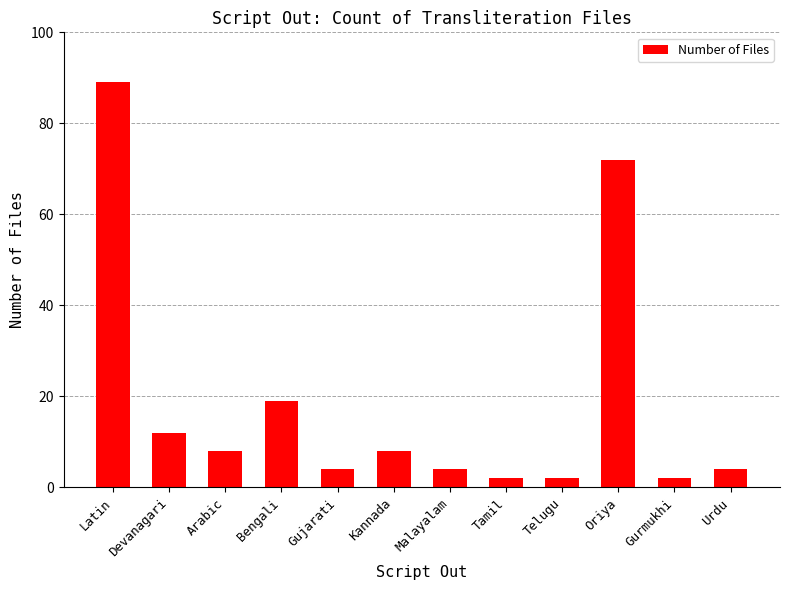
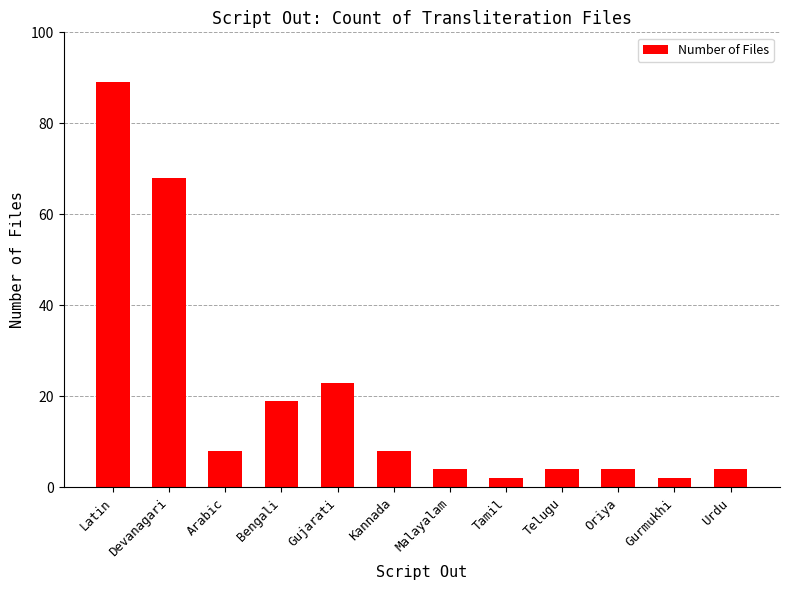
  {
    "Latin": 89,
-   "Devanagari": 12,
+   "Devanagari": 68,
    "Arabic": 8,
    "Bengali": 19,
-   "Gujarati": 4,
+   "Gujarati": 23,
    "Kannada": 8,
    "Malayalam": 4,
    "Tamil": 2,
-   "Telugu": 2,
-   "Oriya": 72,
+   "Telugu": 4,
+   "Oriya": 4,
    "Gurmukhi": 2,
    "Urdu": 4
  }
